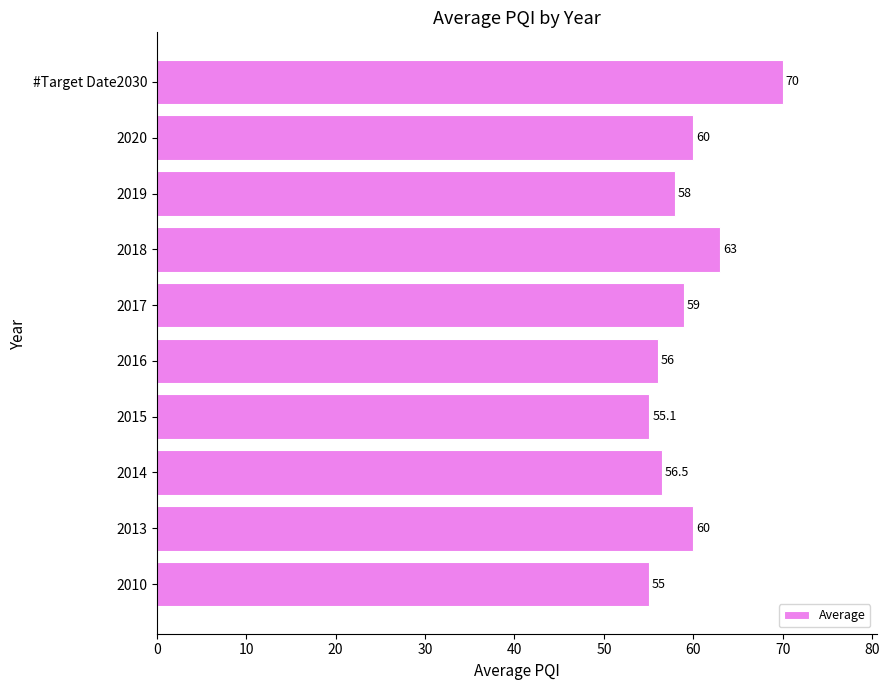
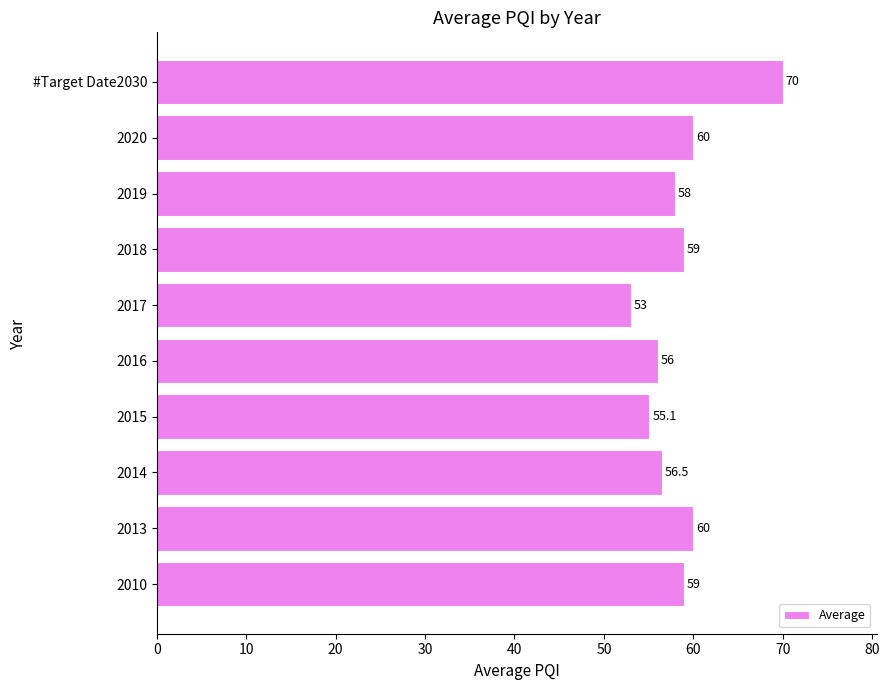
  {
    "#Target Date2030": 70,
    "2020": 60,
    "2019": 58,
-   "2018": 63,
-   "2017": 59,
+   "2018": 59,
+   "2017": 53,
    "2016": 56,
    "2015": 55.1,
    "2014": 56.5,
    "2013": 60,
-   "2010": 55
+   "2010": 59
  }
